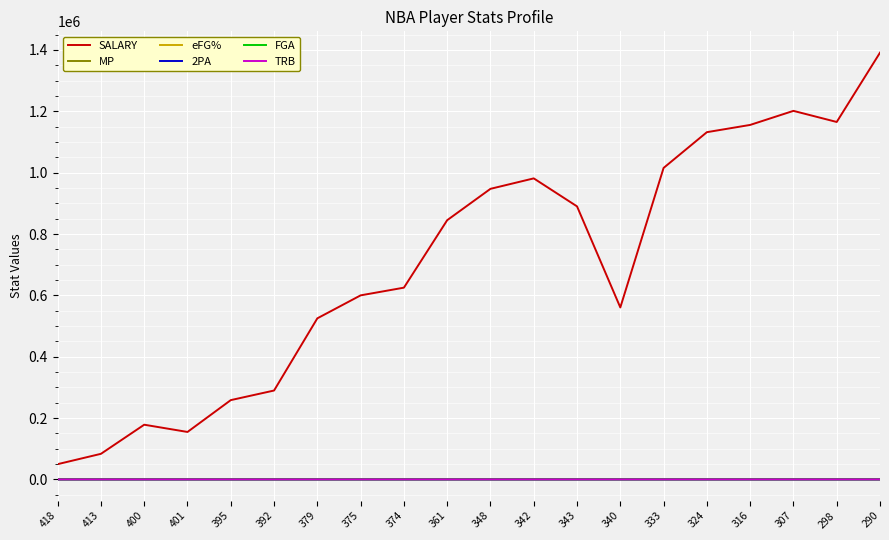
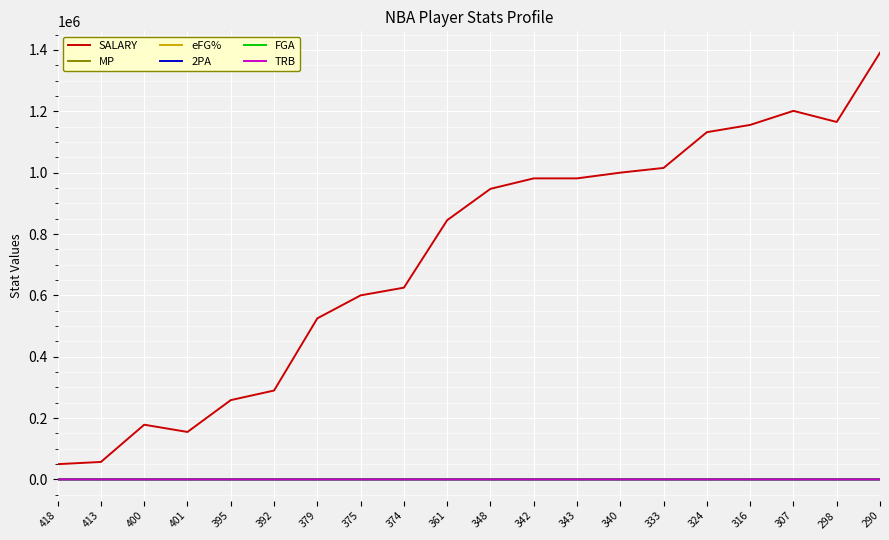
  {
    "SALARY": {
      "418": 50000,
-     "413": 80000,
+     "413": 60000,
      "400": 180000,
      "401": 150000,
      "395": 260000,
      "392": 290000,
      "379": 530000,
      "375": 600000,
      "374": 630000,
      "361": 850000,
      "348": 950000,
      "342": 980000,
-     "343": 890000,
-     "340": 560000,
+     "343": 980000,
+     "340": 1000000,
      "333": 1020000,
      "324": 1130000,
      "316": 1160000,
      "307": 1200000,
      "298": 1170000,
      "290": 1390000
    },
    "TRB": {
      "418": 0,
      "413": 0,
      "400": 0,
      "401": 0,
      "395": 0,
      "392": 0,
      "379": 0,
      "375": 0,
      "374": 0,
      "361": 0,
      "348": 0,
      "342": 0,
      "343": 0,
      "340": 0,
      "333": 0,
      "324": 0,
      "316": 0,
      "307": 0,
      "298": 0,
      "290": 0
    }
  }
